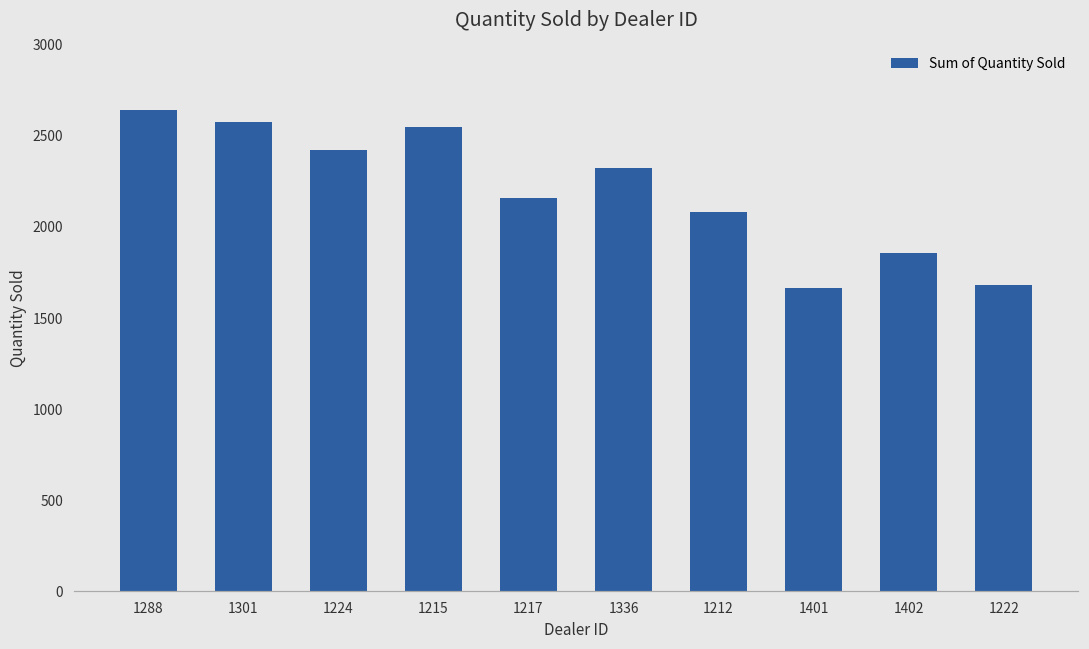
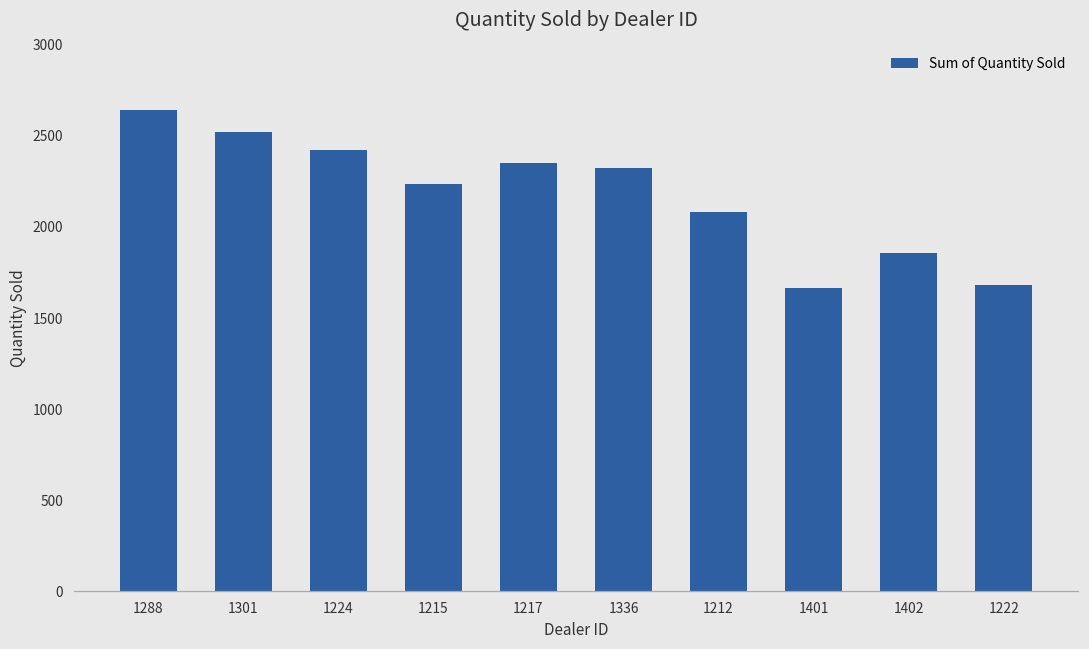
  {
    "1288": 2640,
-   "1301": 2580,
+   "1301": 2520,
    "1224": 2420,
-   "1215": 2550,
-   "1217": 2160,
+   "1215": 2240,
+   "1217": 2350,
    "1336": 2320,
    "1212": 2080,
    "1401": 1670,
    "1402": 1860,
    "1222": 1680
  }
